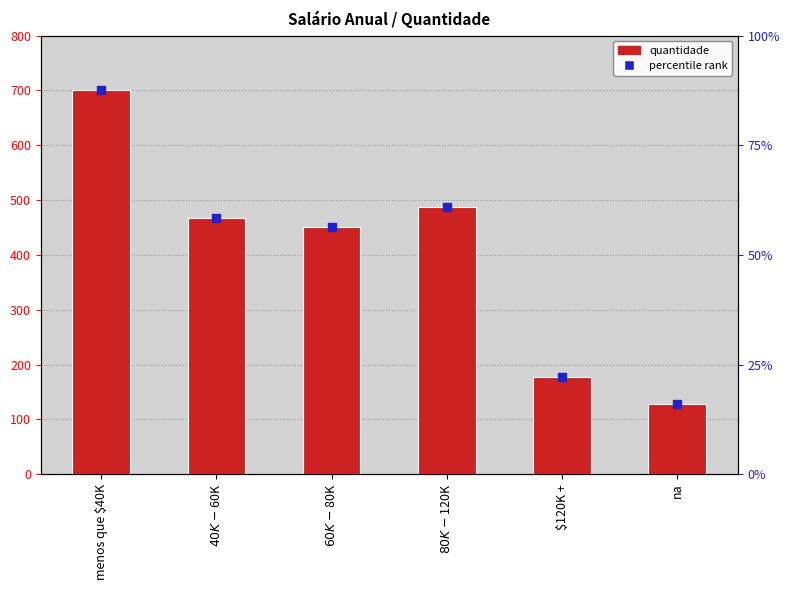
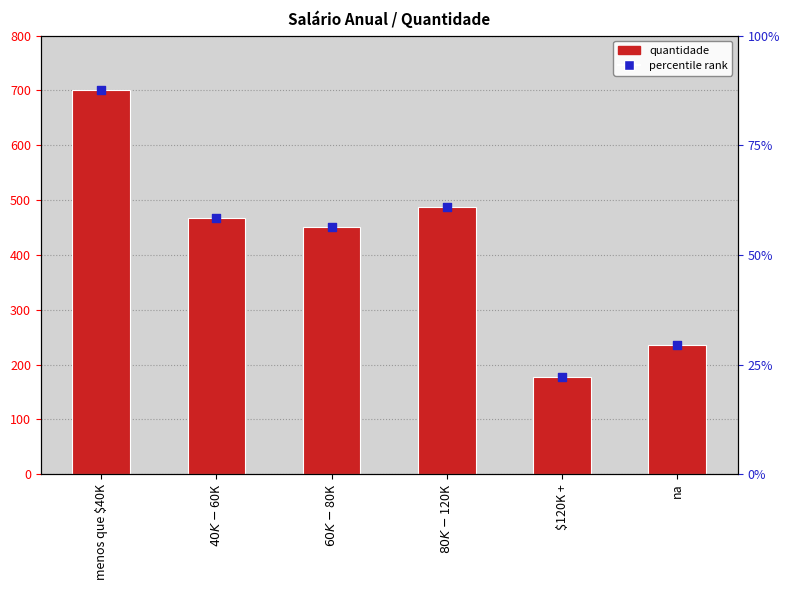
  {
    "menos que $40K": 700,
    "$120K +": 180,
-   "na": 130
+   "na": 240
  }
